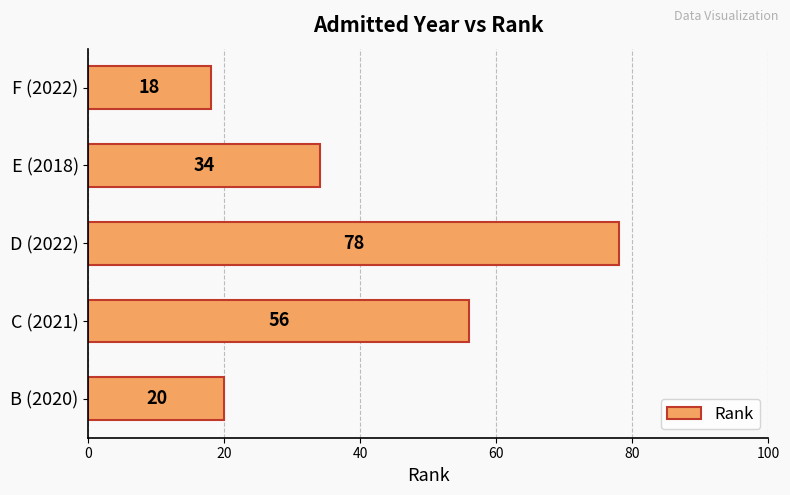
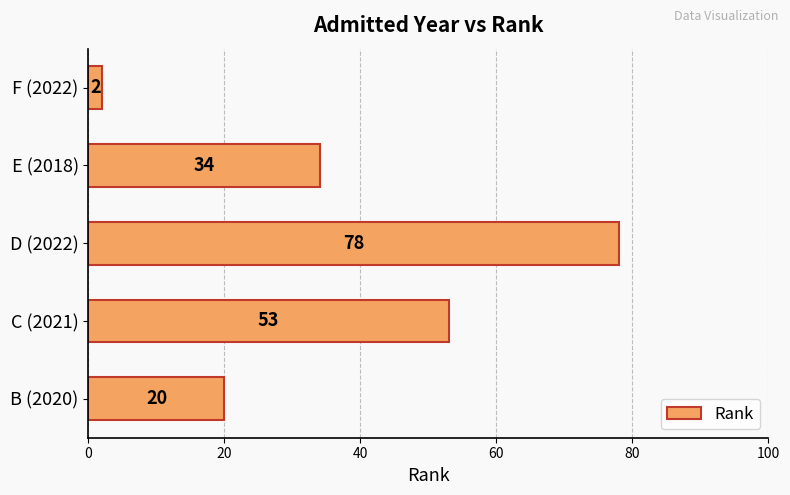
  {
-   "F (2022)": 18,
+   "F (2022)": 2,
    "E (2018)": 34,
    "D (2022)": 78,
-   "C (2021)": 56,
+   "C (2021)": 53,
    "B (2020)": 20
  }
